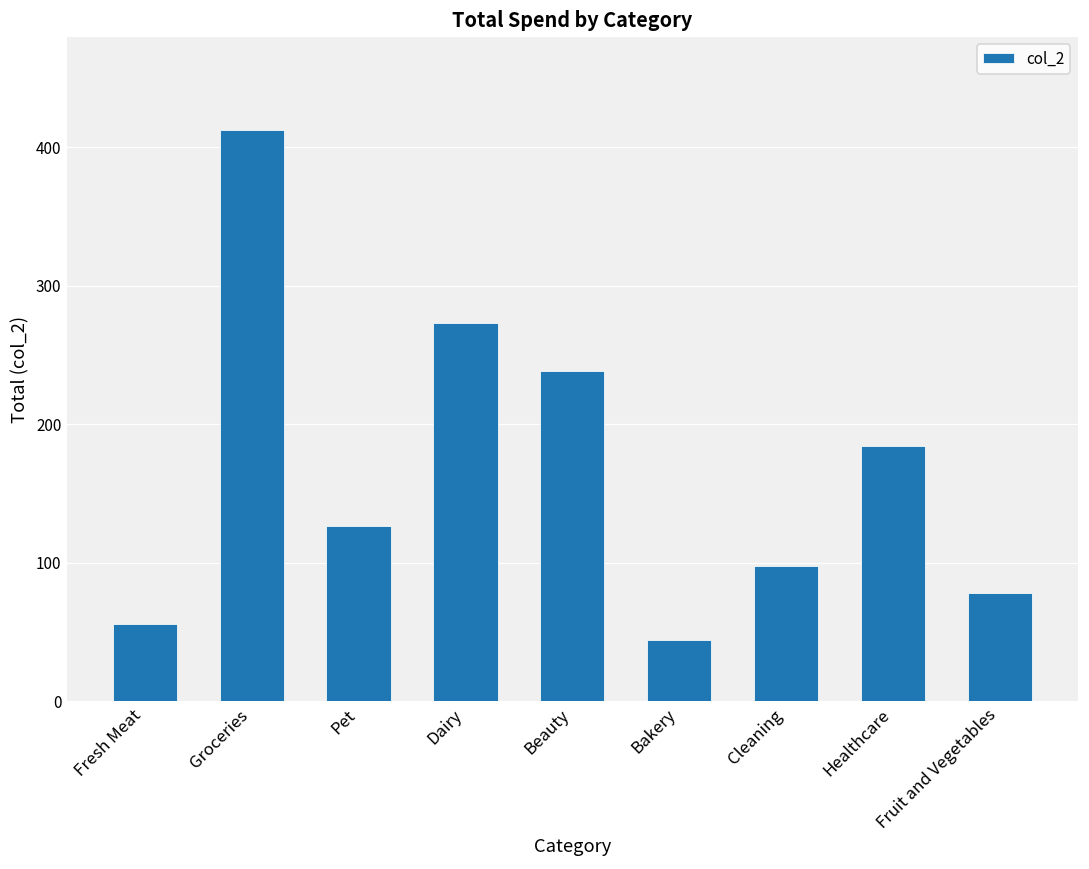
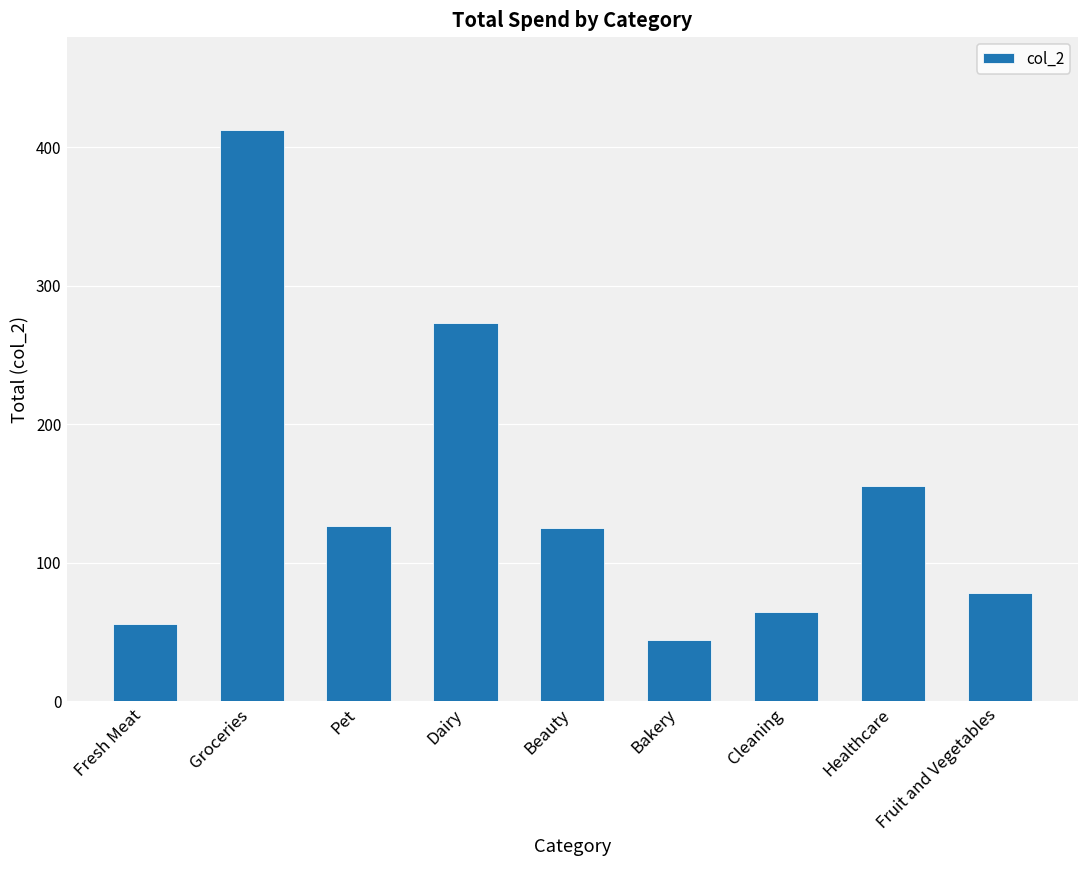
  {
    "Fresh Meat": 56,
    "Groceries": 413,
    "Pet": 126,
    "Dairy": 274,
-   "Beauty": 238,
+   "Beauty": 125,
    "Bakery": 44,
-   "Cleaning": 98,
-   "Healthcare": 185,
+   "Cleaning": 64,
+   "Healthcare": 156,
    "Fruit and Vegetables": 78
  }
